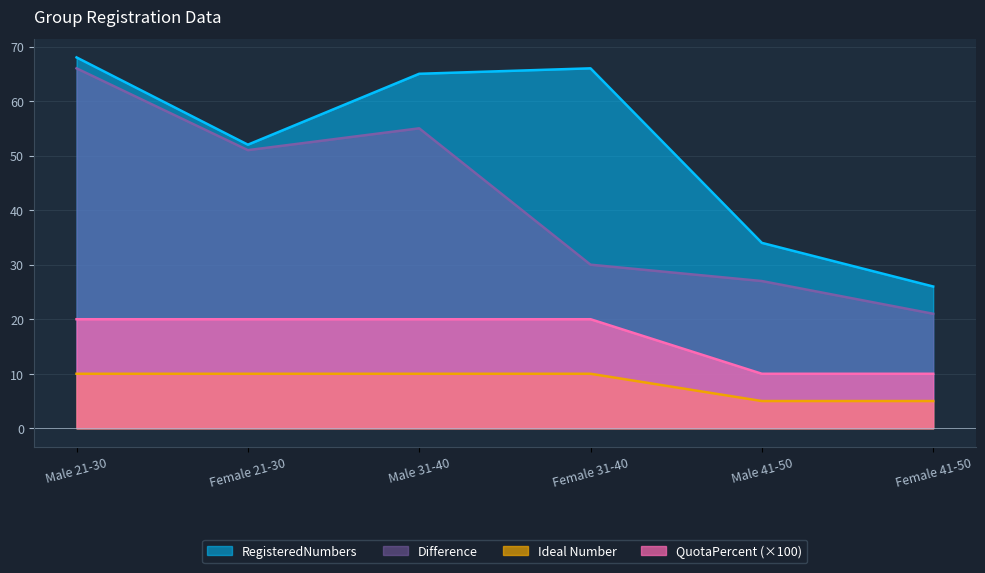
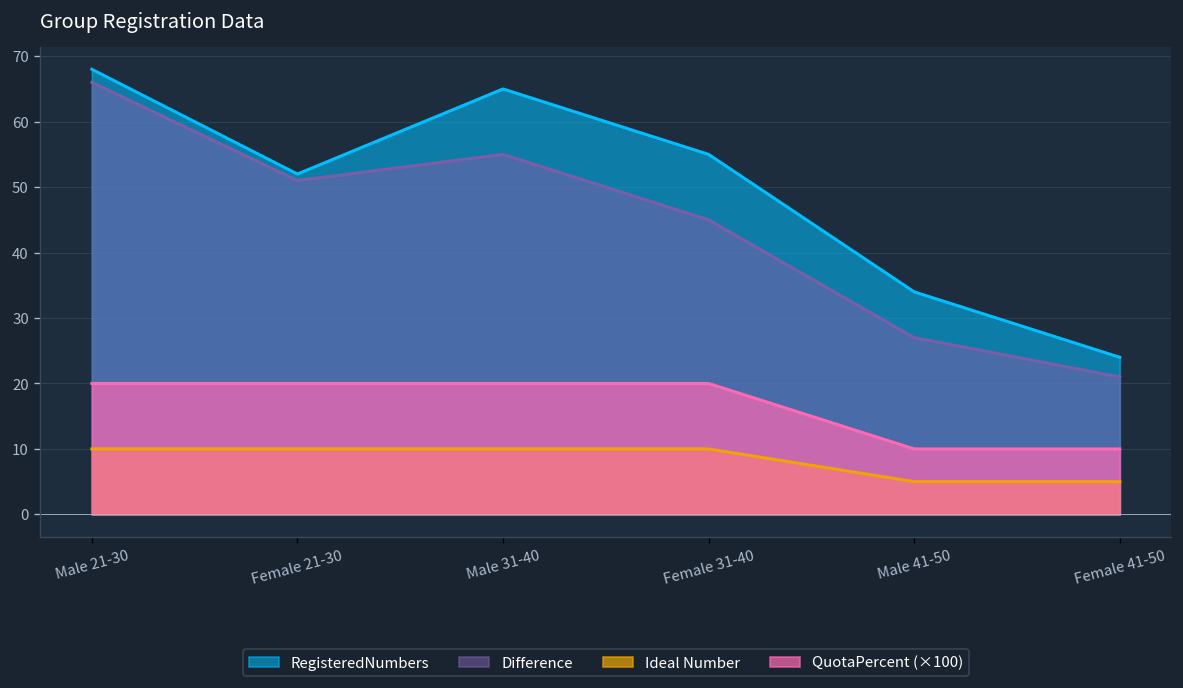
  {
    "RegisteredNumbers": {
      "Male 21-30": 68,
      "Female 21-30": 52,
      "Male 31-40": 65,
-     "Female 31-40": 66,
+     "Female 31-40": 55,
      "Male 41-50": 34,
-     "Female 41-50": 26
+     "Female 41-50": 24
    },
    "Difference": {
      "Male 21-30": 66,
      "Female 21-30": 51,
      "Male 31-40": 55,
-     "Female 31-40": 30,
+     "Female 31-40": 45,
      "Male 41-50": 27,
      "Female 41-50": 21
    },
    "Ideal Number": {
      "Male 21-30": 10,
      "Female 21-30": 10,
      "Male 31-40": 10,
      "Female 31-40": 10,
      "Male 41-50": 5,
      "Female 41-50": 5
    },
    "QuotaPercent (×100)": {
      "Male 21-30": 20,
      "Female 21-30": 20,
      "Male 31-40": 20,
      "Female 31-40": 20,
      "Male 41-50": 10,
      "Female 41-50": 10
    }
  }
